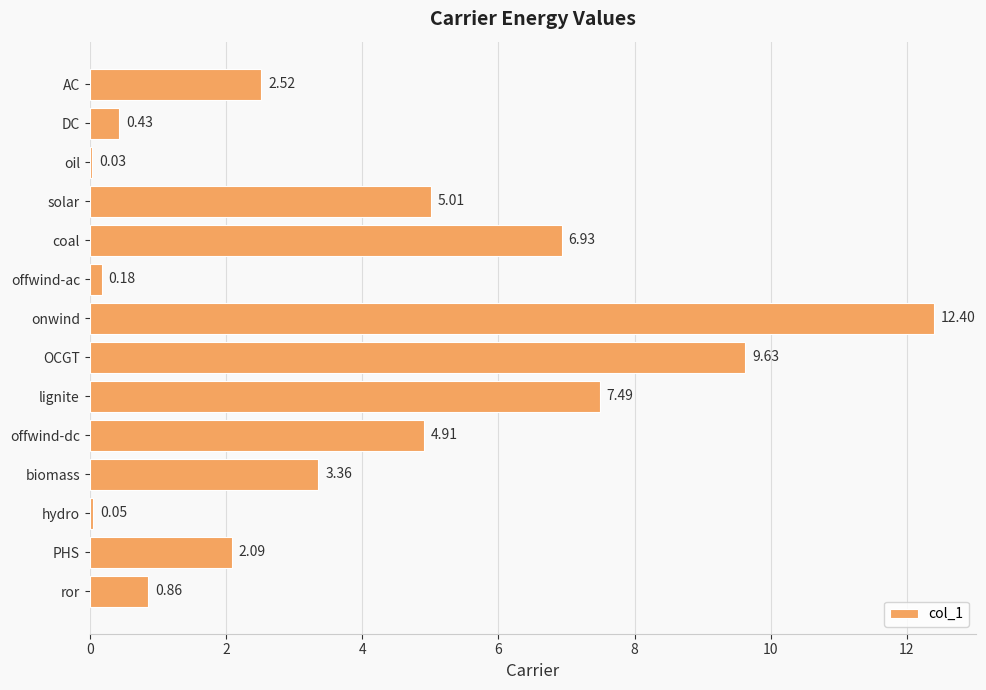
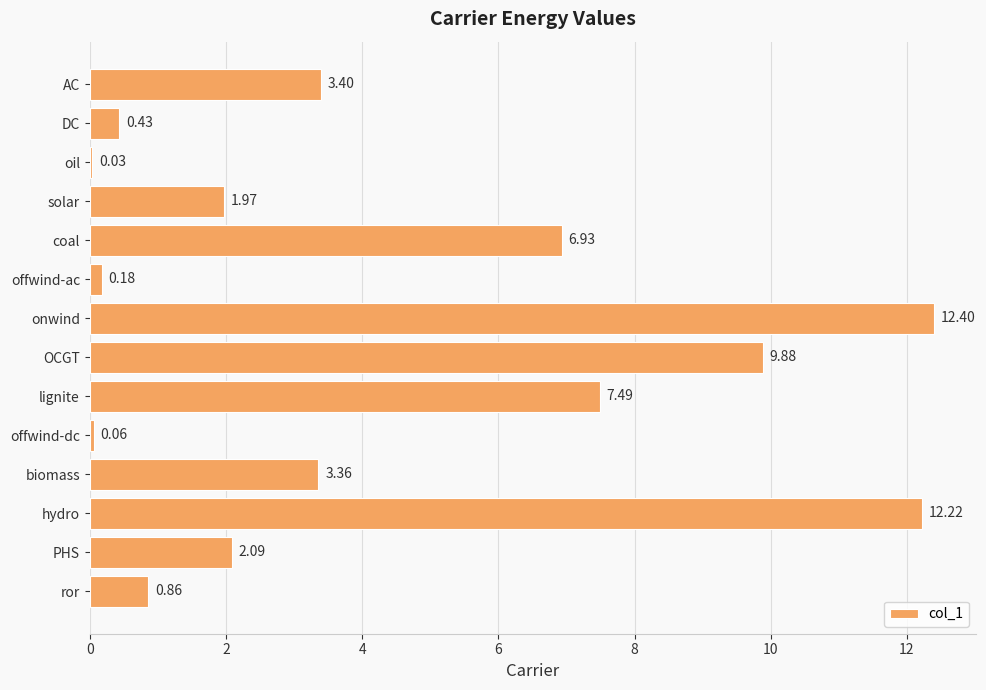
  {
-   "AC": 2.52,
+   "AC": 3.40,
    "DC": 0.43,
    "oil": 0.03,
-   "solar": 5.01,
+   "solar": 1.97,
    "coal": 6.93,
    "offwind-ac": 0.18,
    "onwind": 12.40,
-   "OCGT": 9.63,
+   "OCGT": 9.88,
    "lignite": 7.49,
-   "offwind-dc": 4.91,
+   "offwind-dc": 0.06,
    "biomass": 3.36,
-   "hydro": 0.05,
+   "hydro": 12.22,
    "PHS": 2.09,
    "ror": 0.86
  }
